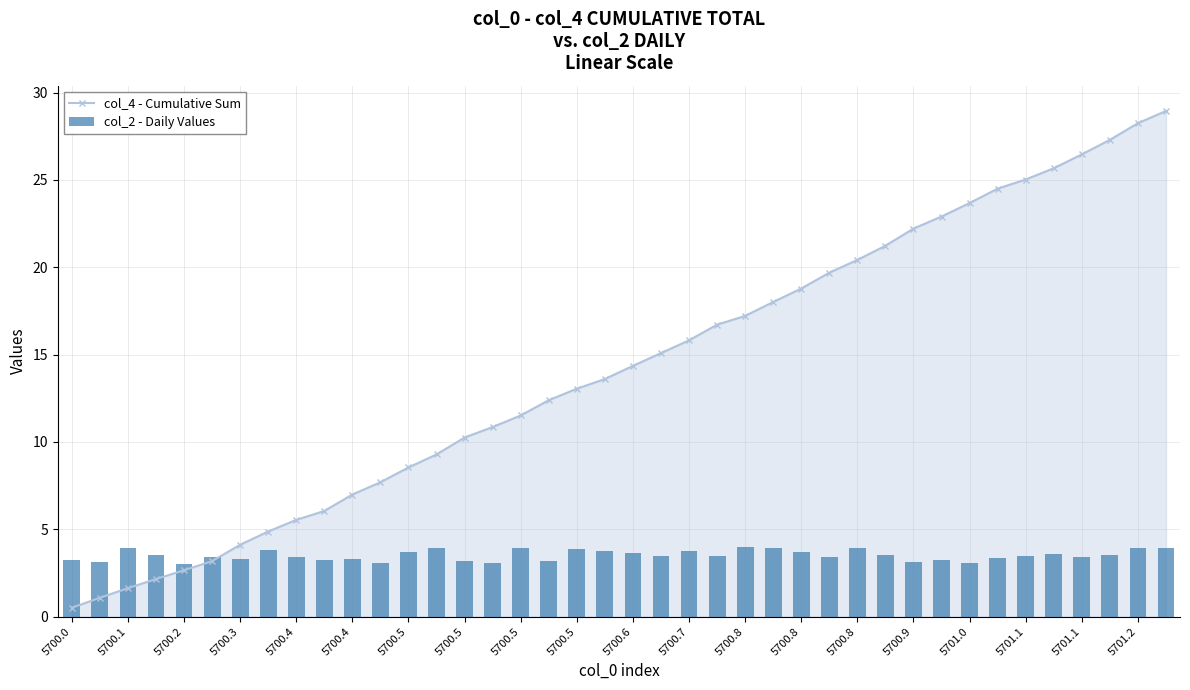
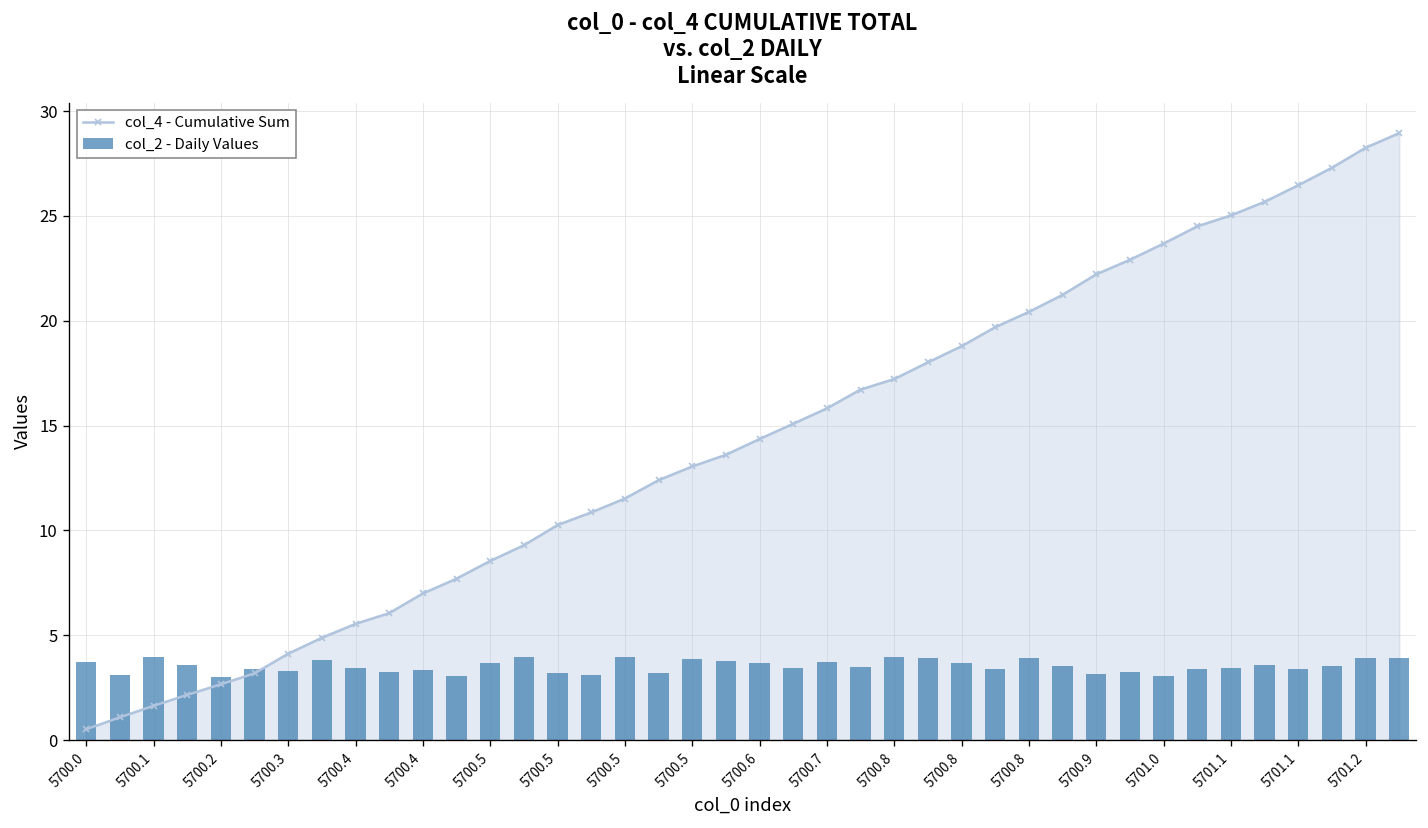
  {
    "col_2 - Daily Values": {
-     "5700.0": 3.2,
+     "5700.0": 3.7,
      "5700.1": 4.0,
      "5700.2": 3.0,
      "5700.3": 3.3,
      "5700.6": 3.7,
      "5700.7": 3.7,
      "5700.9": 3.1,
      "5701.0": 3.1,
      "5701.2": 3.9
    },
    "col_4 - Cumulative Sum": {
      "5700.0": 0.5,
      "5700.1": 1.6,
      "5700.2": 2.7,
      "5700.3": 4.1,
      "5700.6": 14.4,
      "5700.7": 15.8,
      "5700.9": 22.2,
      "5701.0": 23.7,
      "5701.2": 28.2
    }
  }
